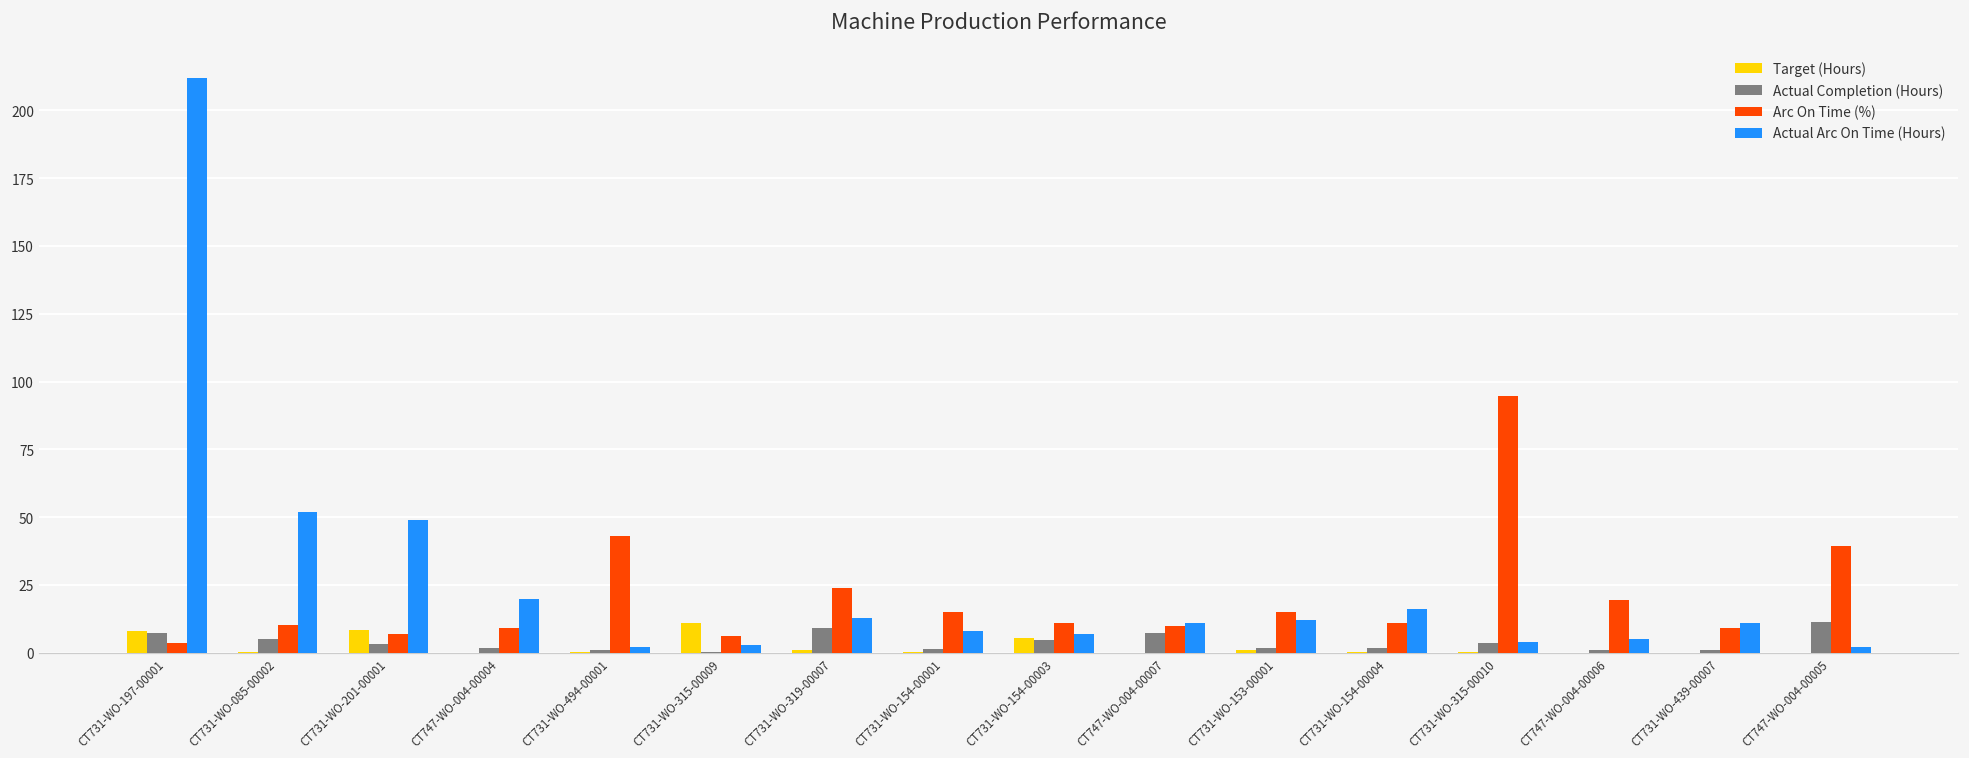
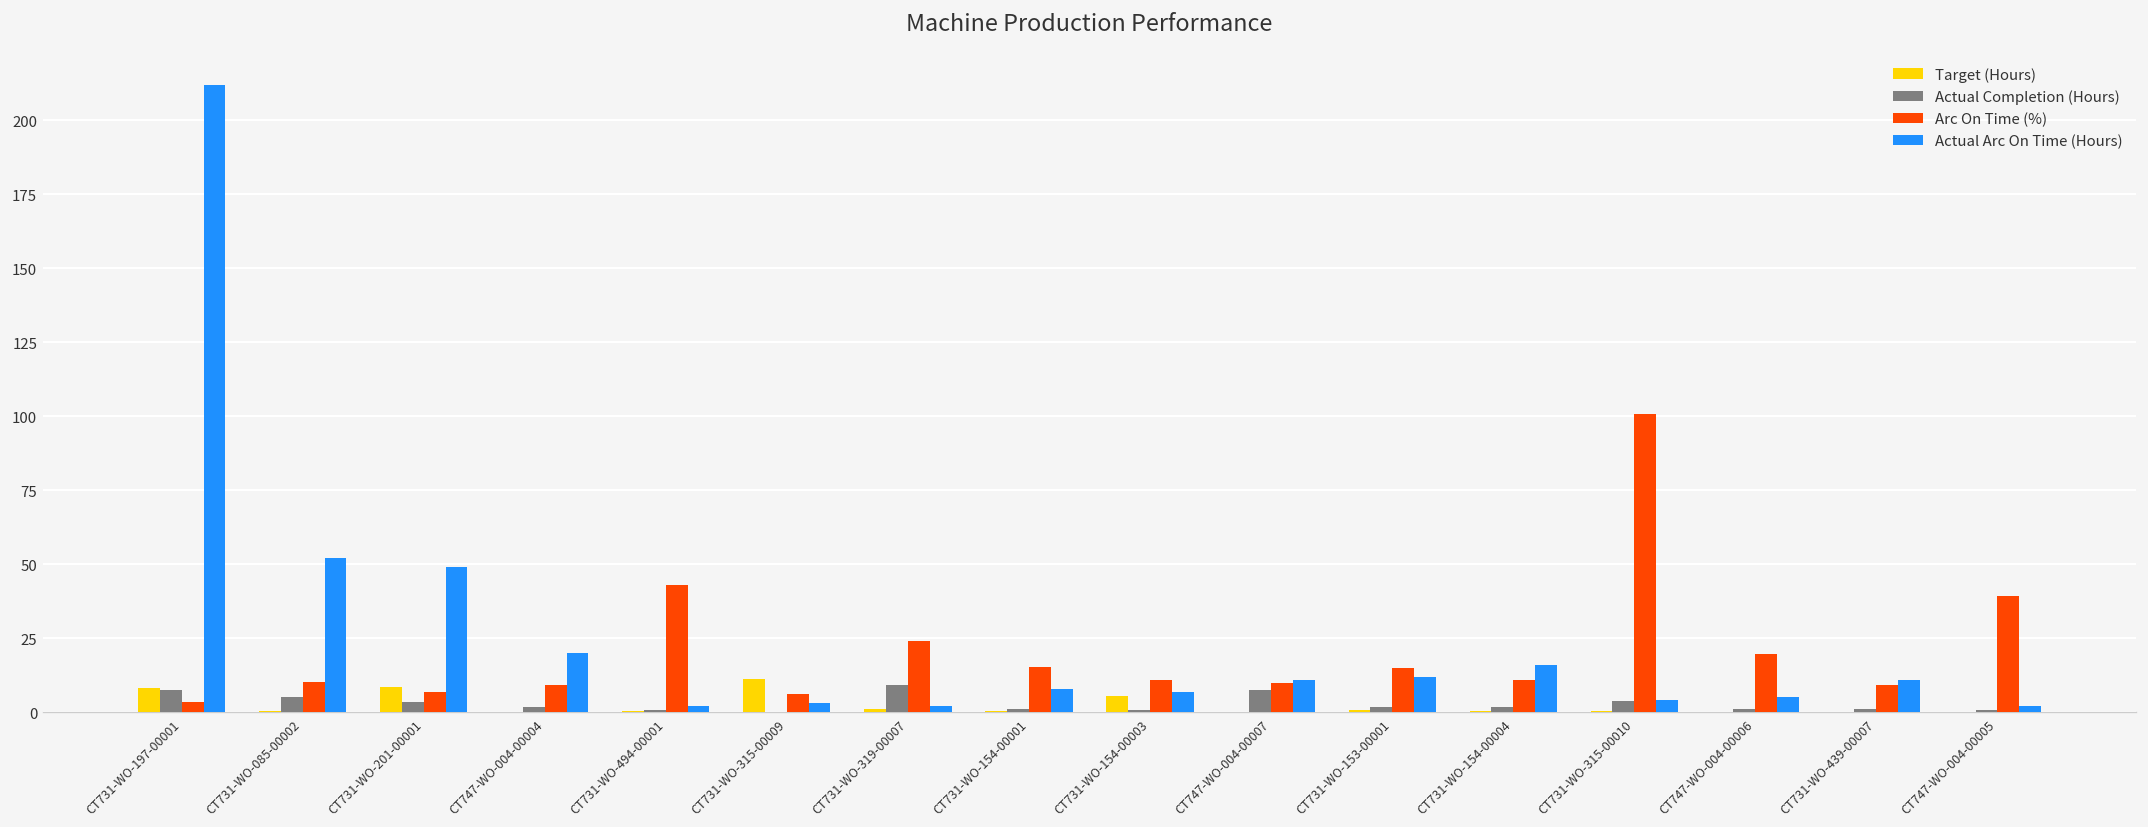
  {
    "Target (Hours)": {
      "CT731-WO-197-00001": 8,
      "CT731-WO-201-00001": 8,
      "CT747-WO-004-00004": 0,
      "CT731-WO-315-00009": 11,
      "CT731-WO-319-00007": 1,
      "CT731-WO-154-00003": 6,
      "CT747-WO-004-00007": 0,
      "CT747-WO-004-00006": 0,
      "CT731-WO-439-00007": 0,
      "CT747-WO-004-00005": 0
    },
    "Actual Completion (Hours)": {
      "CT731-WO-197-00001": 7,
      "CT731-WO-085-00002": 5,
      "CT731-WO-201-00001": 3,
      "CT747-WO-004-00004": 2,
      "CT731-WO-319-00007": 9,
      "CT731-WO-154-00001": 1,
-     "CT731-WO-154-00003": 5,
+     "CT731-WO-154-00003": 1,
      "CT747-WO-004-00007": 7,
      "CT731-WO-153-00001": 2,
      "CT731-WO-154-00004": 2,
      "CT731-WO-315-00010": 4,
      "CT731-WO-439-00007": 1,
-     "CT747-WO-004-00005": 12
+     "CT747-WO-004-00005": 1
    },
    "Arc On Time (%)": {
      "CT731-WO-197-00001": 3,
      "CT731-WO-085-00002": 10,
      "CT731-WO-201-00001": 7,
      "CT747-WO-004-00004": 9,
      "CT731-WO-494-00001": 43,
      "CT731-WO-315-00009": 6,
      "CT731-WO-319-00007": 24,
      "CT731-WO-154-00001": 15,
      "CT731-WO-154-00003": 11,
      "CT747-WO-004-00007": 10,
      "CT731-WO-153-00001": 15,
      "CT731-WO-154-00004": 11,
-     "CT731-WO-315-00010": 94,
+     "CT731-WO-315-00010": 101,
      "CT747-WO-004-00006": 20,
      "CT731-WO-439-00007": 9,
      "CT747-WO-004-00005": 39
    },
    "Actual Arc On Time (Hours)": {
      "CT731-WO-197-00001": 212,
      "CT731-WO-085-00002": 52,
      "CT731-WO-201-00001": 49,
      "CT747-WO-004-00004": 20,
      "CT731-WO-494-00001": 2,
      "CT731-WO-315-00009": 3,
-     "CT731-WO-319-00007": 13,
+     "CT731-WO-319-00007": 2,
      "CT731-WO-154-00001": 8,
      "CT731-WO-154-00003": 7,
      "CT747-WO-004-00007": 11,
      "CT731-WO-153-00001": 12,
      "CT731-WO-154-00004": 16,
      "CT731-WO-315-00010": 4,
      "CT747-WO-004-00006": 5,
      "CT731-WO-439-00007": 11,
      "CT747-WO-004-00005": 2
    }
  }
